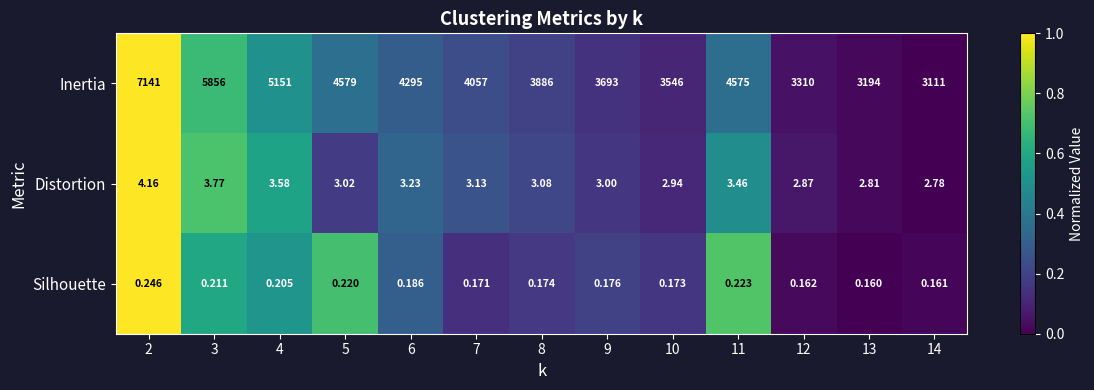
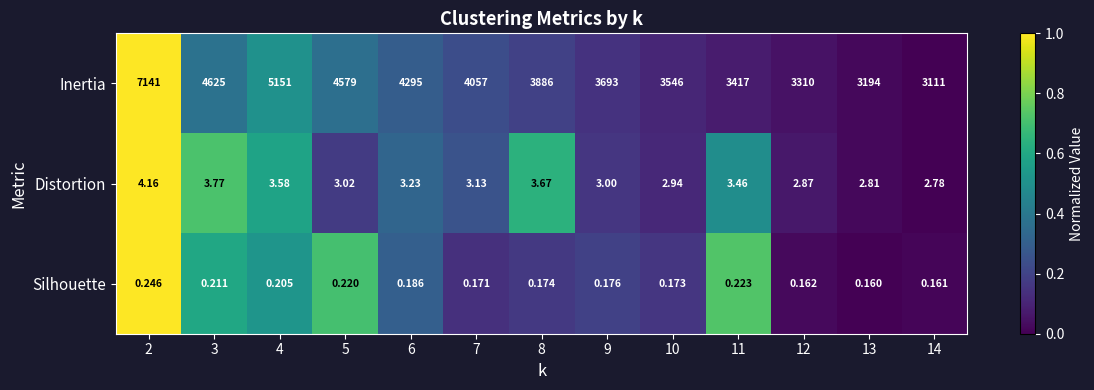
  {
    "Inertia": {
      "2": 7141,
-     "3": 5856,
+     "3": 4625,
      "4": 5151,
      "5": 4579,
      "6": 4295,
      "7": 4057,
      "8": 3886,
      "9": 3693,
      "10": 3546,
-     "11": 4575,
+     "11": 3417,
      "12": 3310,
      "13": 3194,
      "14": 3111
    },
    "Distortion": {
      "2": 4.16,
      "3": 3.77,
      "4": 3.58,
      "5": 3.02,
      "6": 3.23,
      "7": 3.13,
-     "8": 3.08,
+     "8": 3.67,
      "9": 3.00,
      "10": 2.94,
      "11": 3.46,
      "12": 2.87,
      "13": 2.81,
      "14": 2.78
    },
    "Silhouette": {
      "2": 0.246,
      "3": 0.211,
      "4": 0.205,
      "5": 0.220,
      "6": 0.186,
      "7": 0.171,
      "8": 0.174,
      "9": 0.176,
      "10": 0.173,
      "11": 0.223,
      "12": 0.162,
      "13": 0.160,
      "14": 0.161
    }
  }
